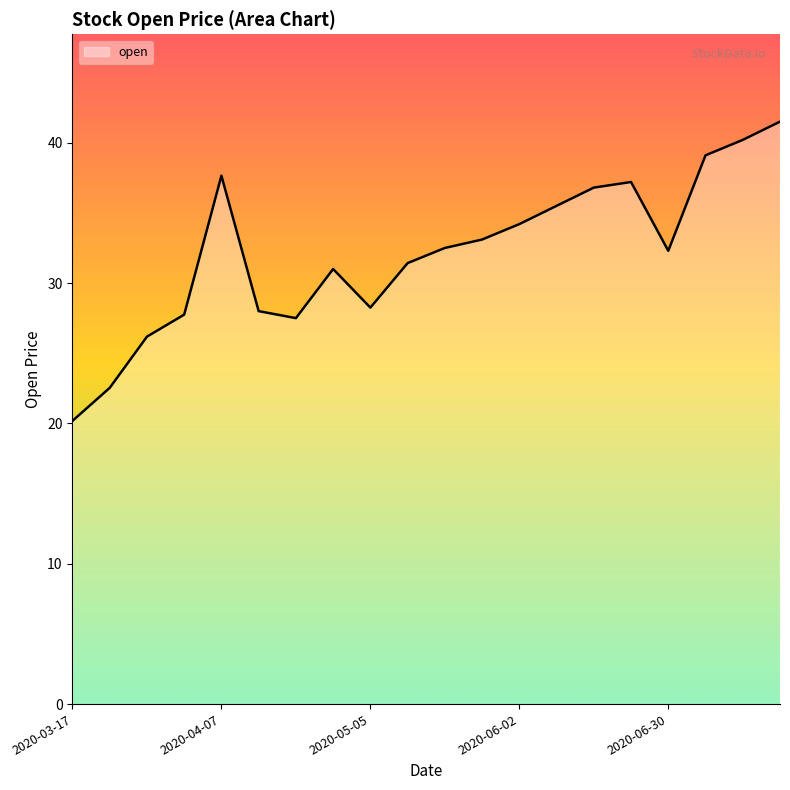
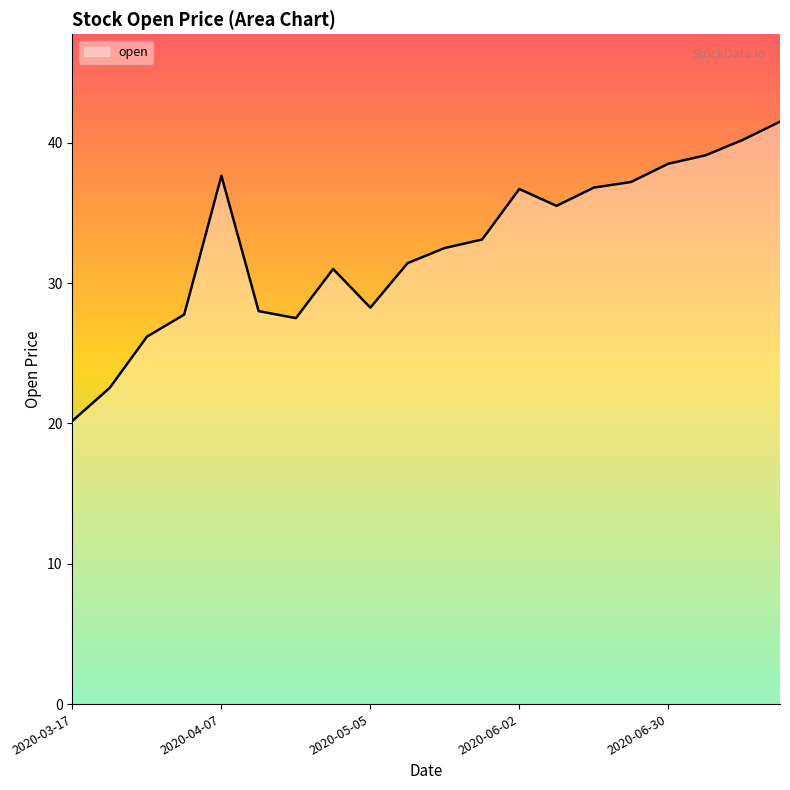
  {
    "2020-03-17": 20.2,
    "2020-04-07": 37.7,
    "2020-05-05": 28.3,
-   "2020-06-02": 34.2,
-   "2020-06-30": 32.3
+   "2020-06-02": 36.7,
+   "2020-06-30": 38.5
  }
